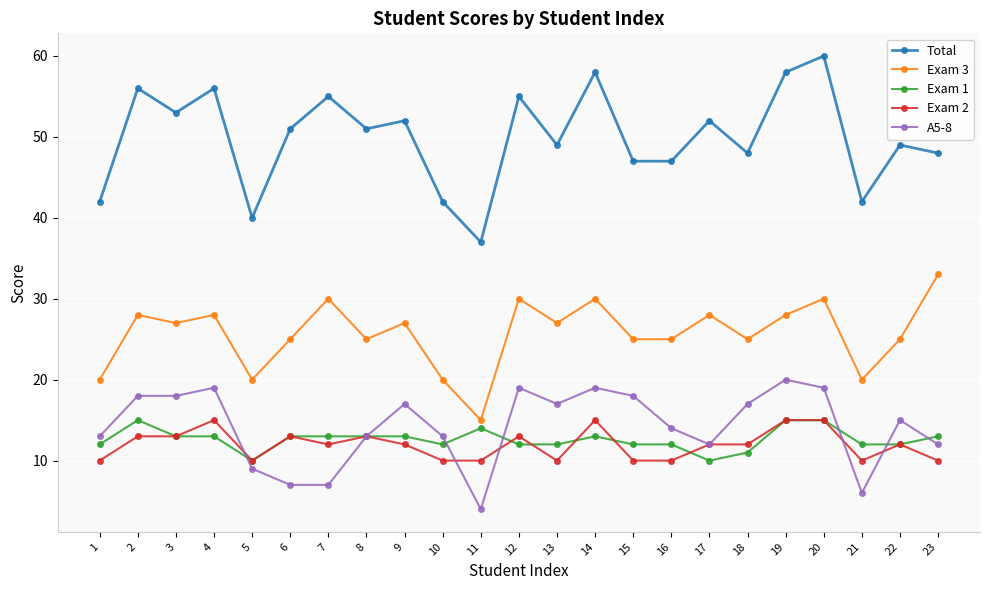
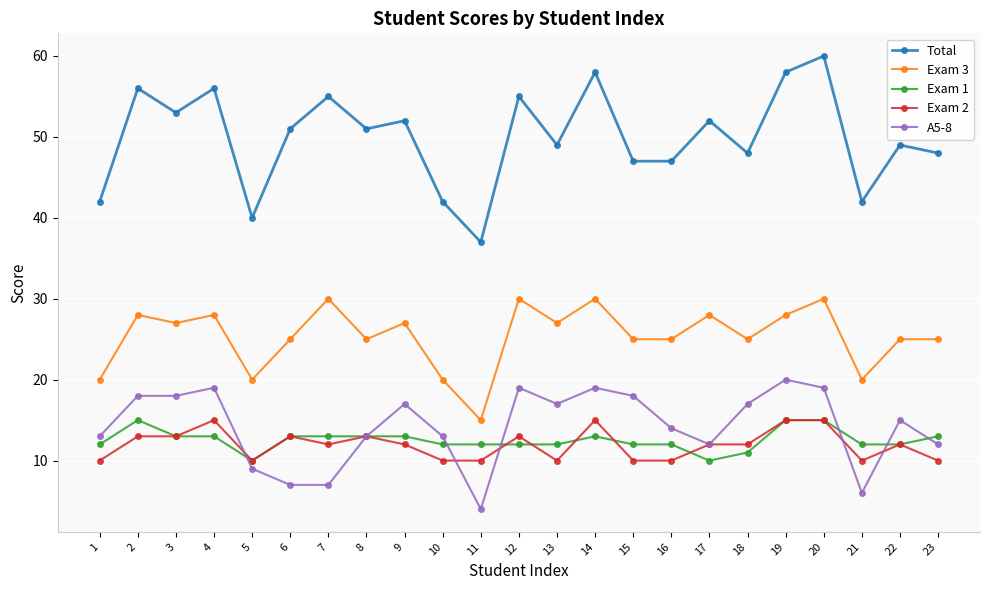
  {
    "Total": {
      "1": 42,
      "2": 56,
      "3": 53,
      "4": 56,
      "5": 40,
      "6": 51,
      "7": 55,
      "8": 51,
      "9": 52,
      "10": 42,
      "11": 37,
      "12": 55,
      "13": 49,
      "14": 58,
      "15": 47,
      "16": 47,
      "17": 52,
      "18": 48,
      "19": 58,
      "20": 60,
      "21": 42,
      "22": 49,
      "23": 48
    },
    "Exam 3": {
      "1": 20,
      "2": 28,
      "3": 27,
      "4": 28,
      "5": 20,
      "6": 25,
      "7": 30,
      "8": 25,
      "9": 27,
      "10": 20,
      "11": 15,
      "12": 30,
      "13": 27,
      "14": 30,
      "15": 25,
      "16": 25,
      "17": 28,
      "18": 25,
      "19": 28,
      "20": 30,
      "21": 20,
      "22": 25,
-     "23": 33
+     "23": 25
    },
    "Exam 1": {
      "1": 12,
      "2": 15,
      "4": 13,
      "7": 13,
      "9": 13,
      "10": 12,
-     "11": 14,
+     "11": 12,
      "12": 12,
      "13": 12,
      "14": 13,
      "15": 12,
      "16": 12,
      "17": 10,
      "18": 11,
      "21": 12,
      "23": 13
    },
    "Exam 2": {
      "1": 10,
      "2": 13,
      "4": 15,
      "7": 12,
      "9": 12,
      "10": 10,
      "11": 10,
      "12": 13,
      "13": 10,
      "14": 15,
      "15": 10,
      "16": 10,
      "18": 12,
      "21": 10,
      "23": 10
    },
    "A5-8": {
      "1": 13,
      "2": 18,
      "3": 18,
      "4": 19,
      "5": 9,
      "6": 7,
      "7": 7,
      "9": 17,
      "10": 13,
      "11": 4,
      "12": 19,
      "13": 17,
      "14": 19,
      "15": 18,
      "16": 14,
      "18": 17,
      "19": 20,
      "20": 19,
      "21": 6,
      "22": 15,
      "23": 12
    }
  }
